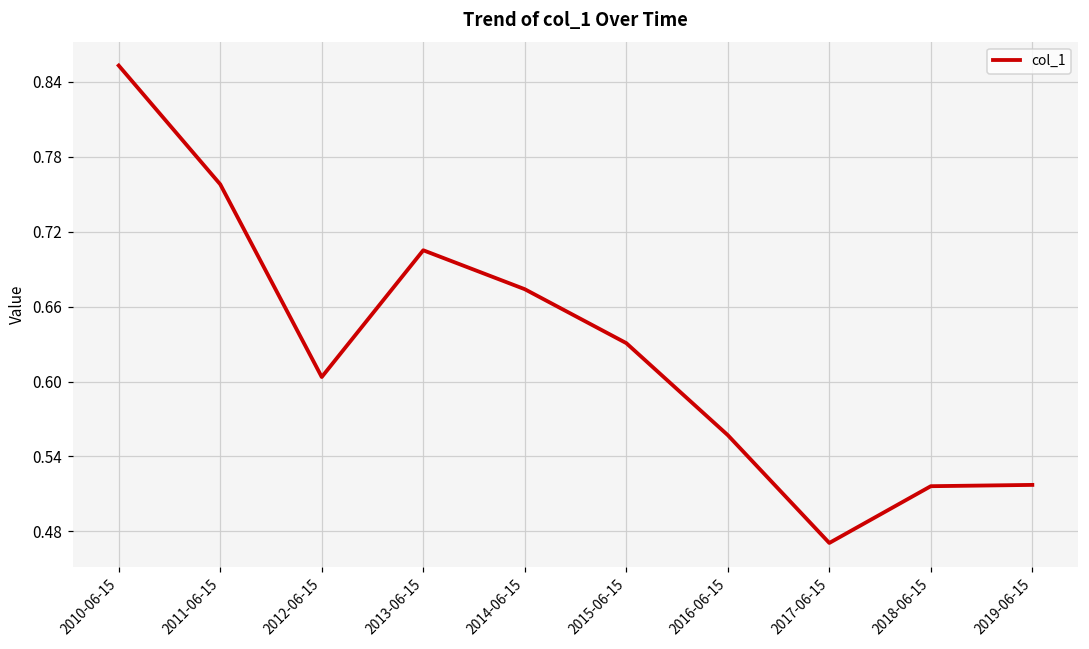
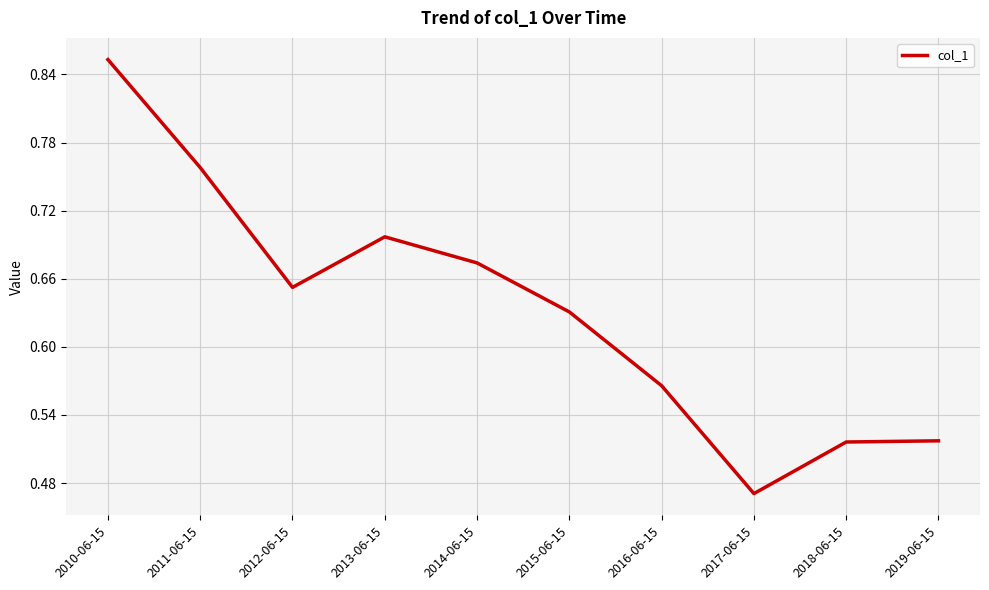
  {
    "2010-06-15": 0.853,
    "2011-06-15": 0.758,
-   "2012-06-15": 0.604,
-   "2013-06-15": 0.705,
+   "2012-06-15": 0.652,
+   "2013-06-15": 0.697,
    "2014-06-15": 0.674,
    "2015-06-15": 0.631,
-   "2016-06-15": 0.557,
+   "2016-06-15": 0.566,
    "2017-06-15": 0.471,
    "2018-06-15": 0.516,
    "2019-06-15": 0.517
  }
